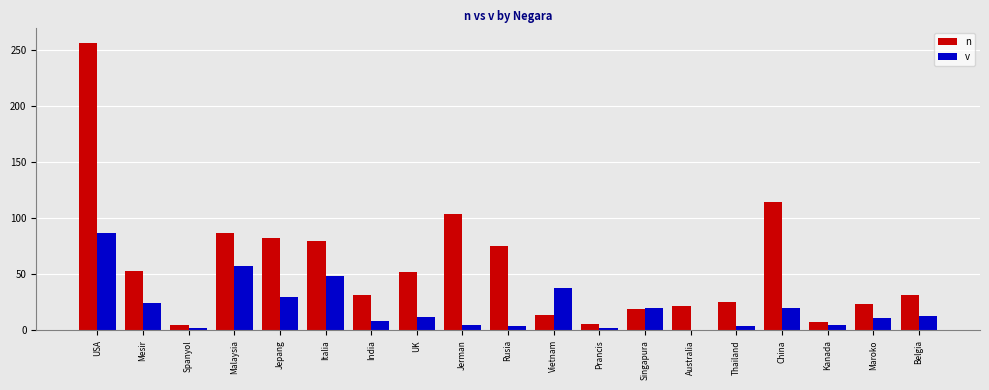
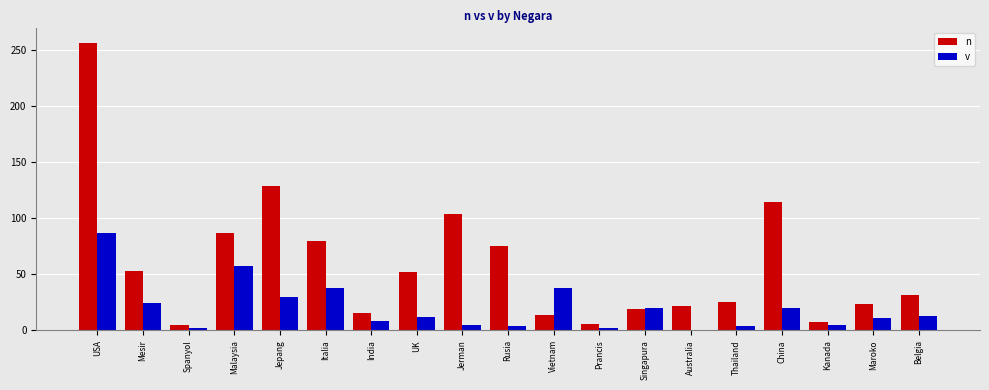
  {
    "n": {
      "USA": 256,
      "Mesir": 53,
      "Spanyol": 5,
      "Malaysia": 87,
-     "Jepang": 82,
+     "Jepang": 129,
      "Italia": 80,
-     "India": 32,
+     "India": 16,
      "UK": 52,
      "Jerman": 104,
      "Rusia": 76,
      "Vietnam": 14,
      "Prancis": 6,
      "Singapura": 19,
      "Australia": 22,
      "Thailand": 25,
      "China": 115,
      "Kanada": 7,
      "Maroko": 24,
      "Belgia": 32
    },
    "v": {
      "USA": 87,
      "Mesir": 24,
      "Malaysia": 57,
      "Jepang": 30,
-     "Italia": 49,
+     "Italia": 38,
      "India": 8,
      "UK": 12,
      "Jerman": 4,
      "Rusia": 4,
      "Vietnam": 38,
      "Prancis": 2,
      "Singapura": 20,
      "Thailand": 4,
      "China": 20,
      "Kanada": 5,
      "Maroko": 11,
      "Belgia": 13
    }
  }
